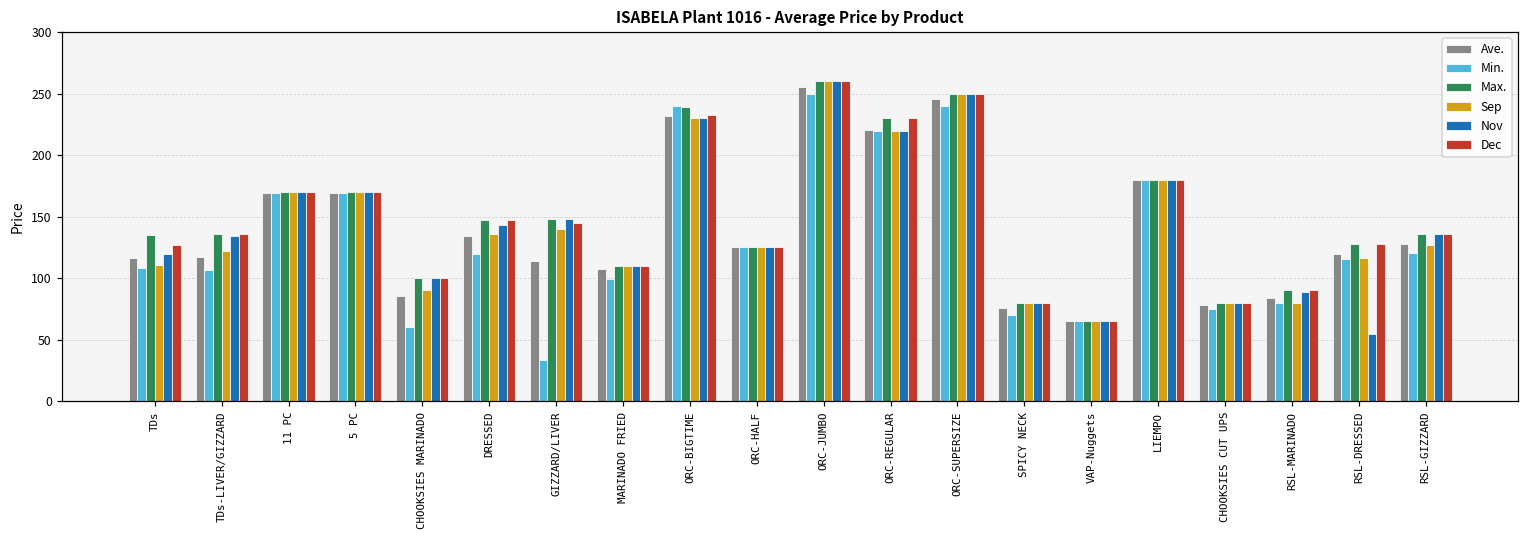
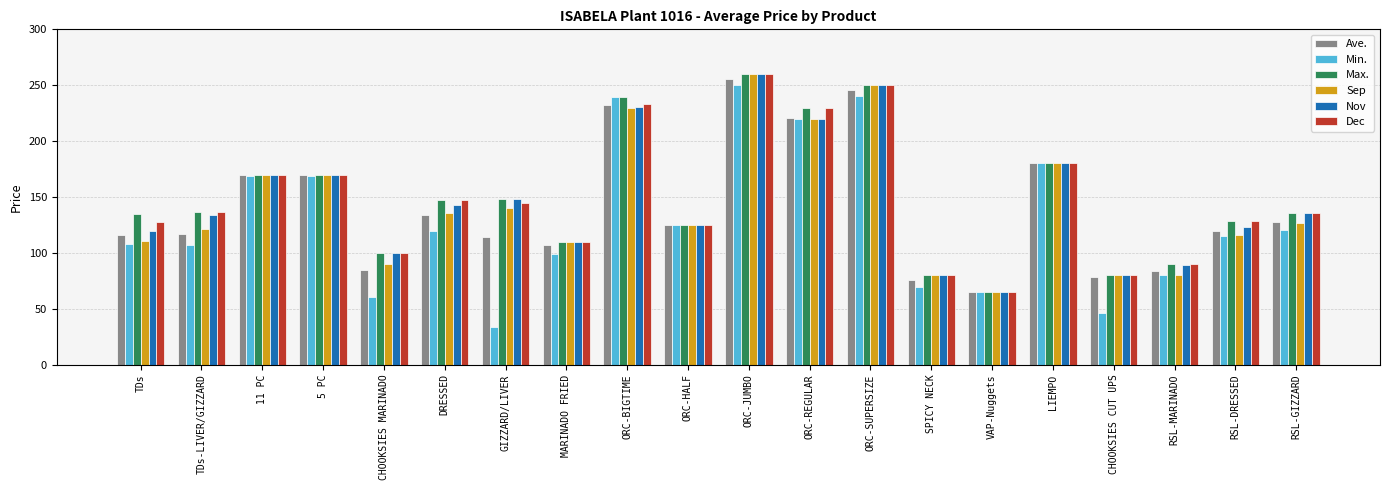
  {
    "Ave.": {
      "TDs": 116,
      "TDs-LIVER/GIZZARD": 117,
      "11 PC": 169,
      "5 PC": 169,
      "CHOOKSIES MARINADO": 85,
      "DRESSED": 134,
      "GIZZARD/LIVER": 114,
      "MARINADO FRIED": 107,
      "ORC-BIGTIME": 232,
      "ORC-HALF": 125,
      "ORC-JUMBO": 256,
      "ORC-REGULAR": 221,
      "ORC-SUPERSIZE": 246,
      "SPICY NECK": 76,
      "VAP-Nuggets": 65,
      "LIEMPO": 180,
      "CHOOKSIES CUT UPS": 78,
      "RSL-MARINADO": 84,
      "RSL-DRESSED": 120,
      "RSL-GIZZARD": 128
    },
    "Min.": {
      "TDs": 108,
      "TDs-LIVER/GIZZARD": 107,
      "11 PC": 169,
      "5 PC": 169,
      "CHOOKSIES MARINADO": 60,
      "DRESSED": 120,
      "GIZZARD/LIVER": 34,
      "MARINADO FRIED": 99,
      "ORC-BIGTIME": 240,
      "ORC-HALF": 125,
      "ORC-JUMBO": 250,
      "ORC-REGULAR": 220,
      "ORC-SUPERSIZE": 240,
      "SPICY NECK": 70,
      "VAP-Nuggets": 65,
      "LIEMPO": 180,
-     "CHOOKSIES CUT UPS": 75,
+     "CHOOKSIES CUT UPS": 46,
      "RSL-MARINADO": 80,
      "RSL-DRESSED": 115,
      "RSL-GIZZARD": 121
    },
    "Max.": {
      "TDs": 135,
      "TDs-LIVER/GIZZARD": 136,
      "11 PC": 170,
      "5 PC": 170,
      "CHOOKSIES MARINADO": 100,
      "DRESSED": 147,
      "GIZZARD/LIVER": 148,
      "MARINADO FRIED": 110,
      "ORC-BIGTIME": 239,
      "ORC-HALF": 125,
      "ORC-JUMBO": 260,
      "ORC-REGULAR": 230,
      "ORC-SUPERSIZE": 250,
      "SPICY NECK": 80,
      "VAP-Nuggets": 65,
      "LIEMPO": 180,
      "CHOOKSIES CUT UPS": 80,
      "RSL-MARINADO": 90,
      "RSL-DRESSED": 128,
      "RSL-GIZZARD": 136
    },
    "Sep": {
      "TDs": 111,
      "TDs-LIVER/GIZZARD": 122,
      "11 PC": 170,
      "5 PC": 170,
      "CHOOKSIES MARINADO": 90,
      "DRESSED": 136,
      "GIZZARD/LIVER": 140,
      "MARINADO FRIED": 110,
      "ORC-BIGTIME": 230,
      "ORC-HALF": 125,
      "ORC-JUMBO": 260,
      "ORC-REGULAR": 220,
      "ORC-SUPERSIZE": 250,
      "SPICY NECK": 80,
      "VAP-Nuggets": 65,
      "LIEMPO": 180,
      "CHOOKSIES CUT UPS": 80,
      "RSL-MARINADO": 80,
      "RSL-DRESSED": 116,
      "RSL-GIZZARD": 127
    },
    "Nov": {
      "TDs": 119,
      "TDs-LIVER/GIZZARD": 134,
      "11 PC": 170,
      "5 PC": 170,
      "CHOOKSIES MARINADO": 100,
      "DRESSED": 143,
      "GIZZARD/LIVER": 148,
      "MARINADO FRIED": 110,
      "ORC-BIGTIME": 230,
      "ORC-HALF": 125,
      "ORC-JUMBO": 260,
      "ORC-REGULAR": 220,
      "ORC-SUPERSIZE": 250,
      "SPICY NECK": 80,
      "VAP-Nuggets": 65,
      "LIEMPO": 180,
      "CHOOKSIES CUT UPS": 80,
      "RSL-MARINADO": 89,
-     "RSL-DRESSED": 55,
+     "RSL-DRESSED": 123,
      "RSL-GIZZARD": 136
    },
    "Dec": {
      "TDs": 127,
      "TDs-LIVER/GIZZARD": 136,
      "11 PC": 170,
      "5 PC": 170,
      "CHOOKSIES MARINADO": 100,
      "DRESSED": 147,
      "GIZZARD/LIVER": 145,
      "MARINADO FRIED": 110,
      "ORC-BIGTIME": 233,
      "ORC-HALF": 125,
      "ORC-JUMBO": 260,
      "ORC-REGULAR": 230,
      "ORC-SUPERSIZE": 250,
      "SPICY NECK": 80,
      "VAP-Nuggets": 65,
      "LIEMPO": 180,
      "CHOOKSIES CUT UPS": 80,
      "RSL-MARINADO": 90,
      "RSL-DRESSED": 128,
      "RSL-GIZZARD": 136
    }
  }
